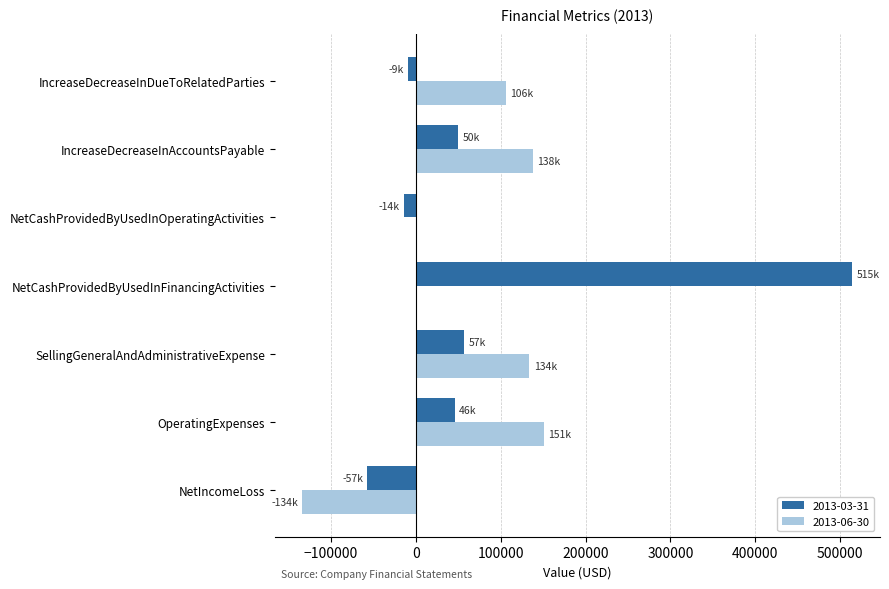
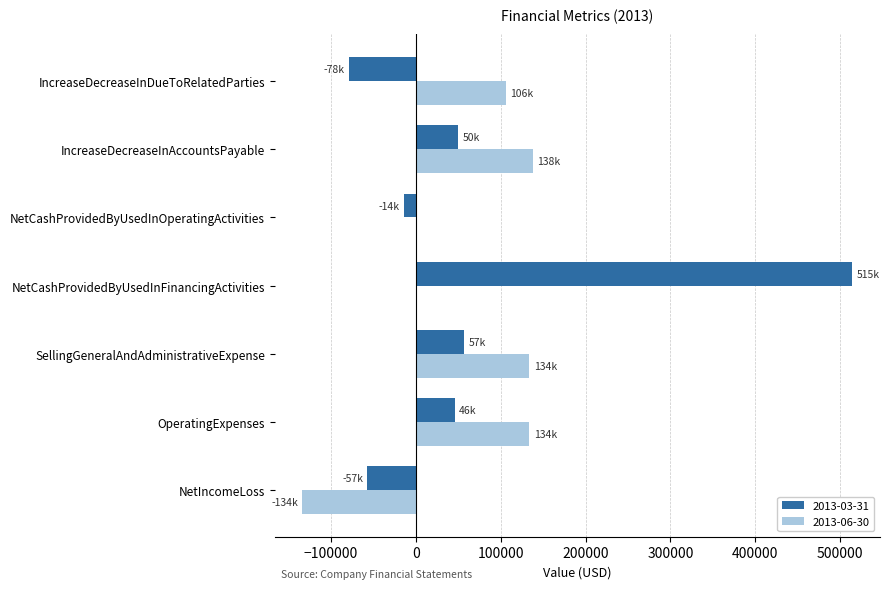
  {
    "2013-03-31": {
-     "IncreaseDecreaseInDueToRelatedParties": "-9k",
+     "IncreaseDecreaseInDueToRelatedParties": "-78k",
      "IncreaseDecreaseInAccountsPayable": "50k",
      "NetCashProvidedByUsedInOperatingActivities": "-14k",
      "NetCashProvidedByUsedInFinancingActivities": "515k",
      "SellingGeneralAndAdministrativeExpense": "57k",
      "OperatingExpenses": "46k",
      "NetIncomeLoss": "-57k"
    },
    "2013-06-30": {
      "IncreaseDecreaseInDueToRelatedParties": "106k",
      "IncreaseDecreaseInAccountsPayable": "138k",
      "SellingGeneralAndAdministrativeExpense": "134k",
-     "OperatingExpenses": "151k",
+     "OperatingExpenses": "134k",
      "NetIncomeLoss": "-134k"
    }
  }
